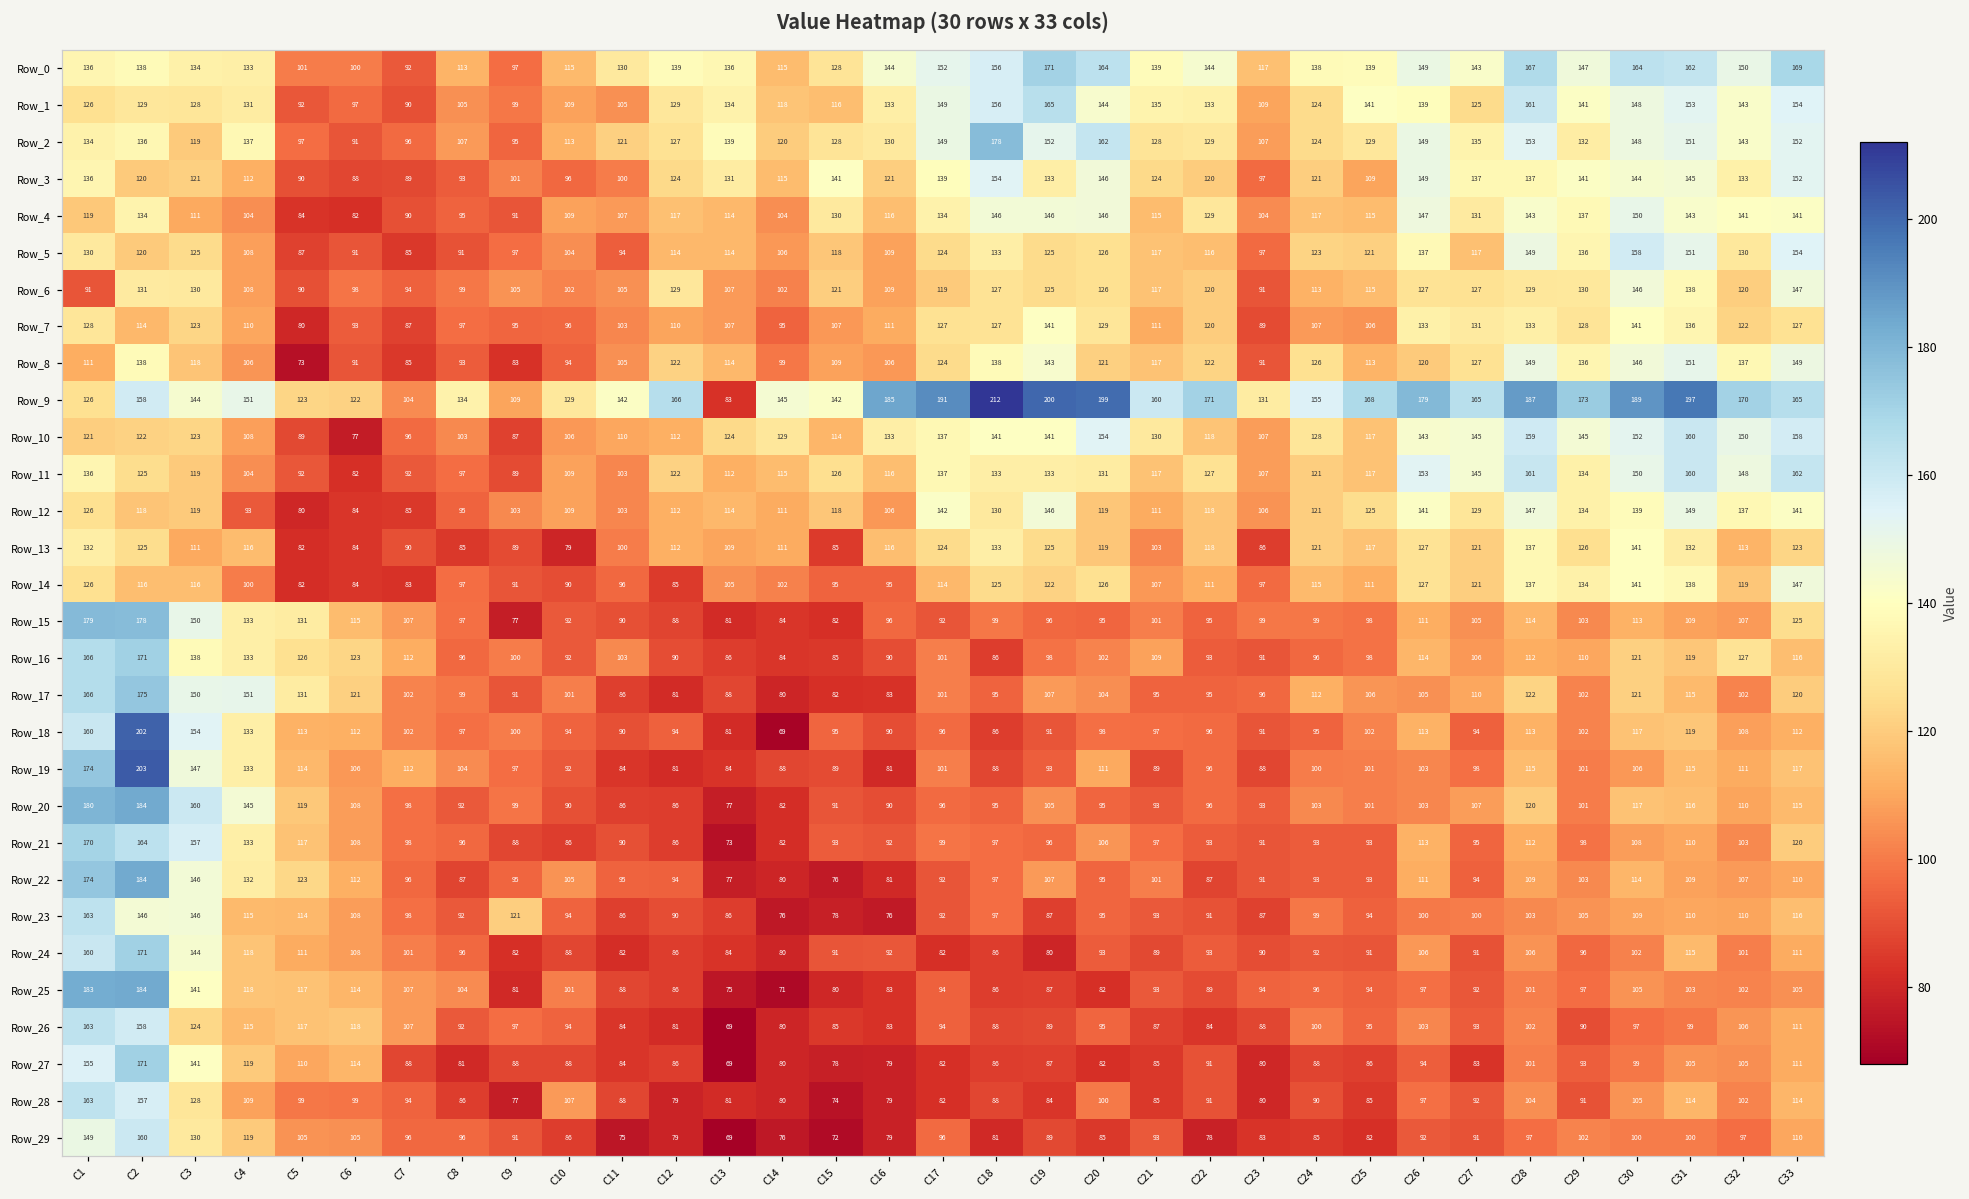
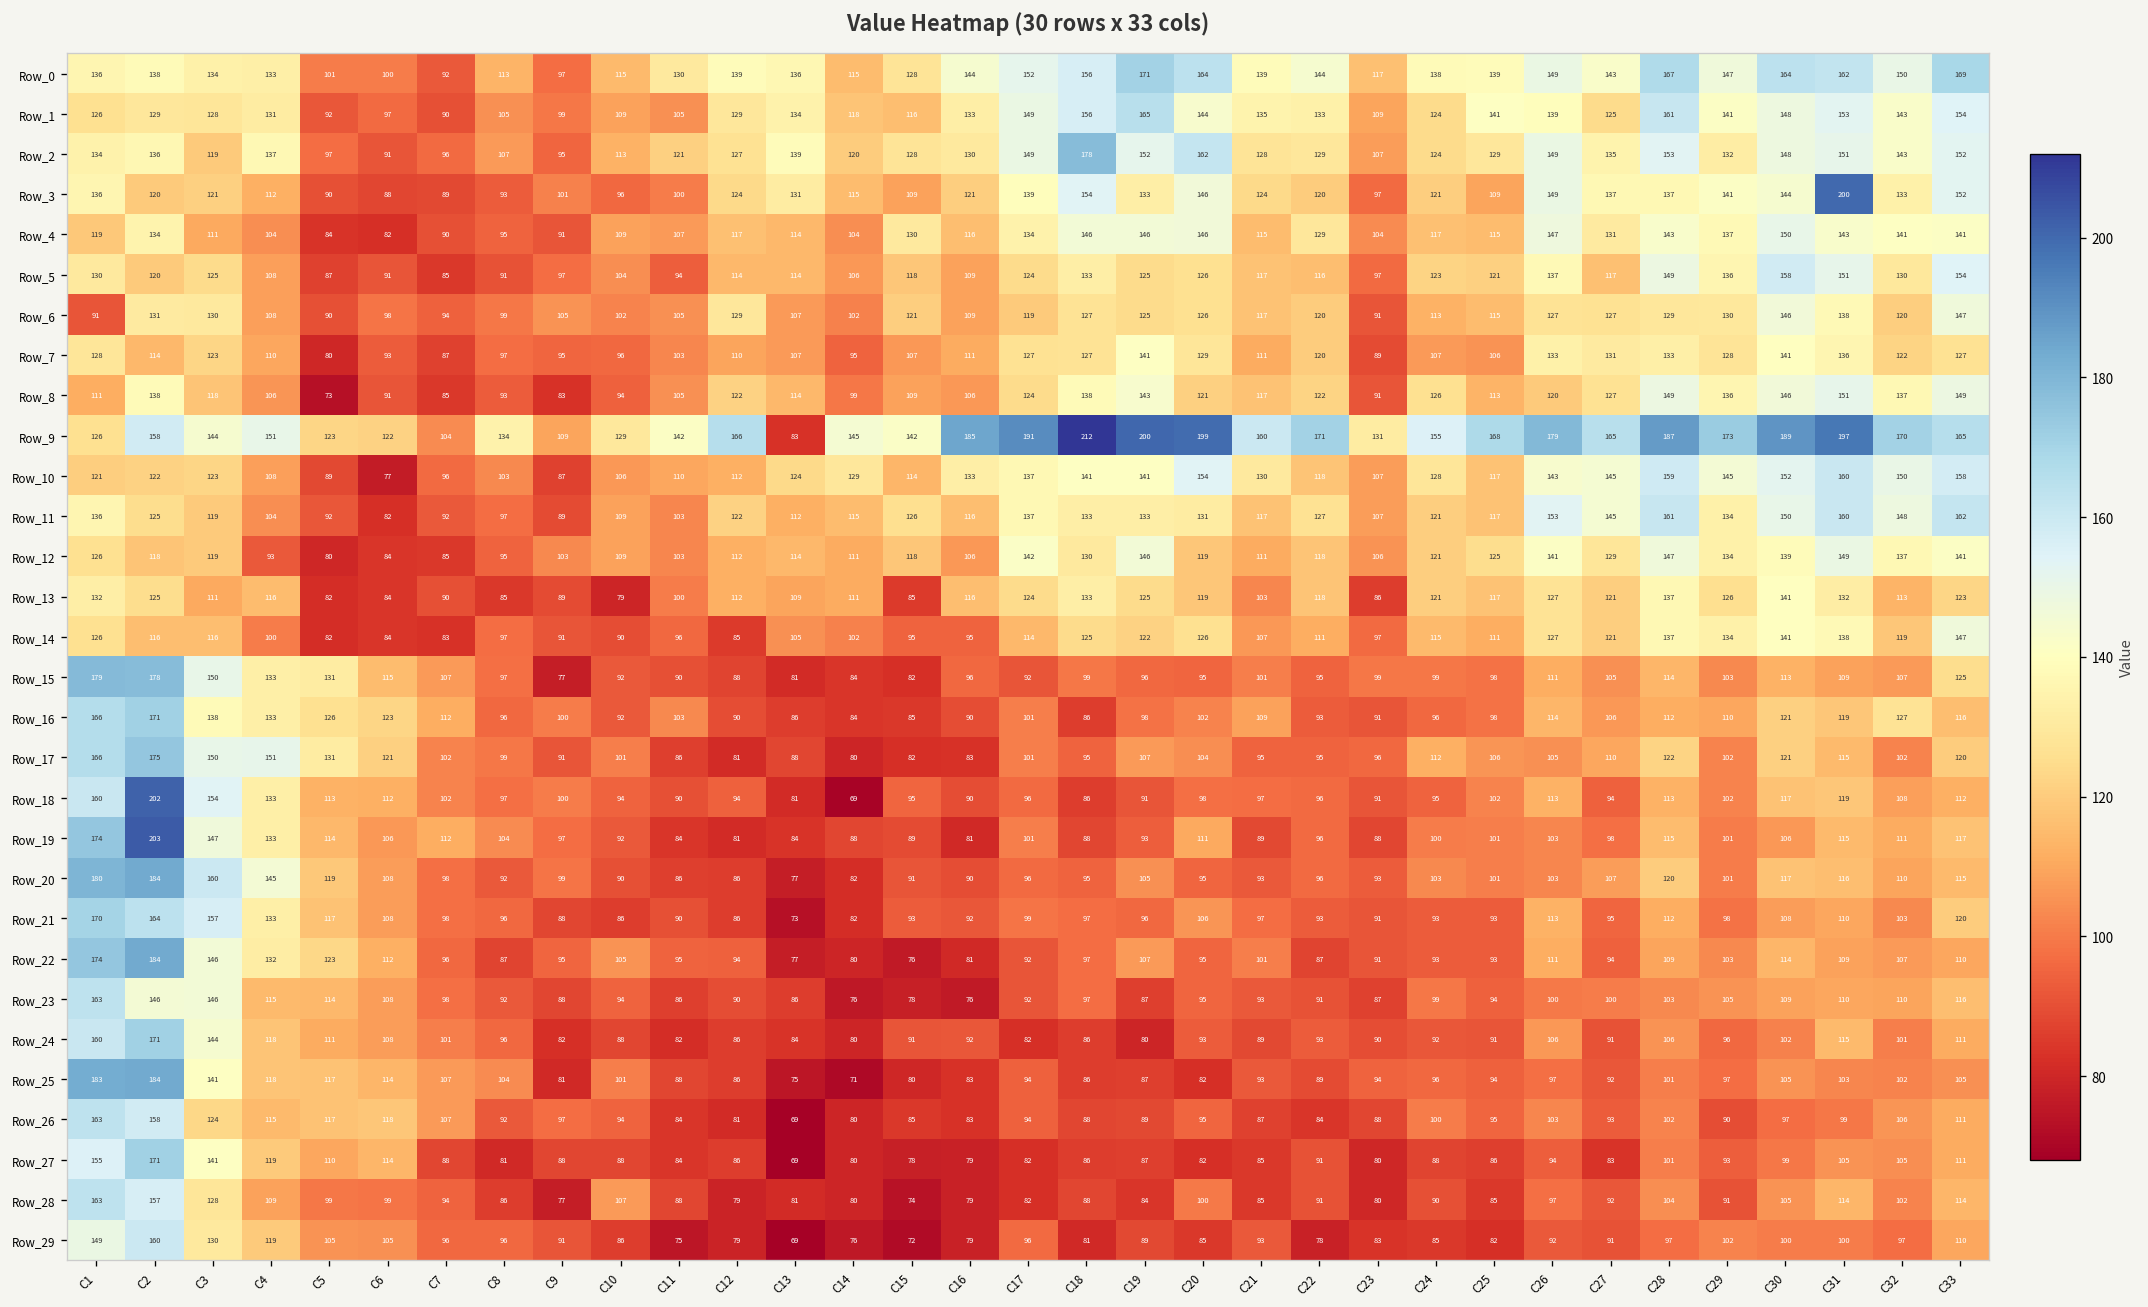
  {
    "Row_3": {
      "C1": 136,
      "C2": 120,
      "C3": 121,
      "C4": 112,
      "C5": 90,
      "C6": 88,
      "C7": 89,
      "C8": 93,
      "C9": 101,
      "C10": 96,
      "C11": 100,
      "C12": 124,
      "C13": 131,
      "C14": 115,
-     "C15": 141,
+     "C15": 109,
      "C16": 121,
      "C17": 139,
      "C18": 154,
      "C19": 133,
      "C20": 146,
      "C21": 124,
      "C22": 120,
      "C23": 97,
      "C24": 121,
      "C25": 109,
      "C26": 149,
      "C27": 137,
      "C28": 137,
      "C29": 141,
      "C30": 144,
-     "C31": 145,
+     "C31": 200,
      "C32": 133,
      "C33": 152
    },
    "Row_23": {
      "C1": 163,
      "C2": 146,
      "C3": 146,
      "C4": 115,
      "C5": 114,
      "C6": 108,
      "C7": 98,
      "C8": 92,
-     "C9": 121,
+     "C9": 88,
      "C10": 94,
      "C11": 86,
      "C12": 90,
      "C13": 86,
      "C14": 76,
      "C15": 78,
      "C16": 76,
      "C17": 92,
      "C18": 97,
      "C19": 87,
      "C20": 95,
      "C21": 93,
      "C22": 91,
      "C23": 87,
      "C24": 99,
      "C25": 94,
      "C26": 100,
      "C27": 100,
      "C28": 103,
      "C29": 105,
      "C30": 109,
      "C31": 110,
      "C32": 110,
      "C33": 116
    }
  }
